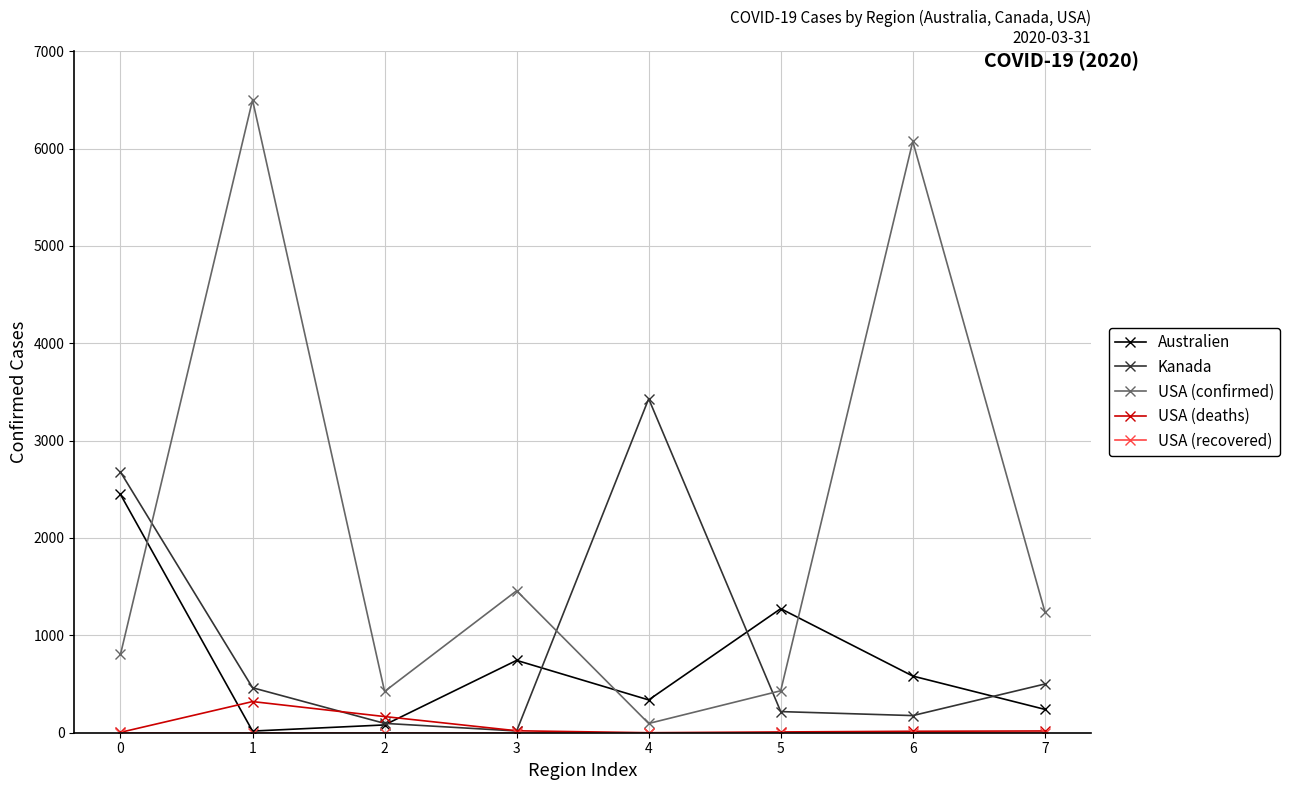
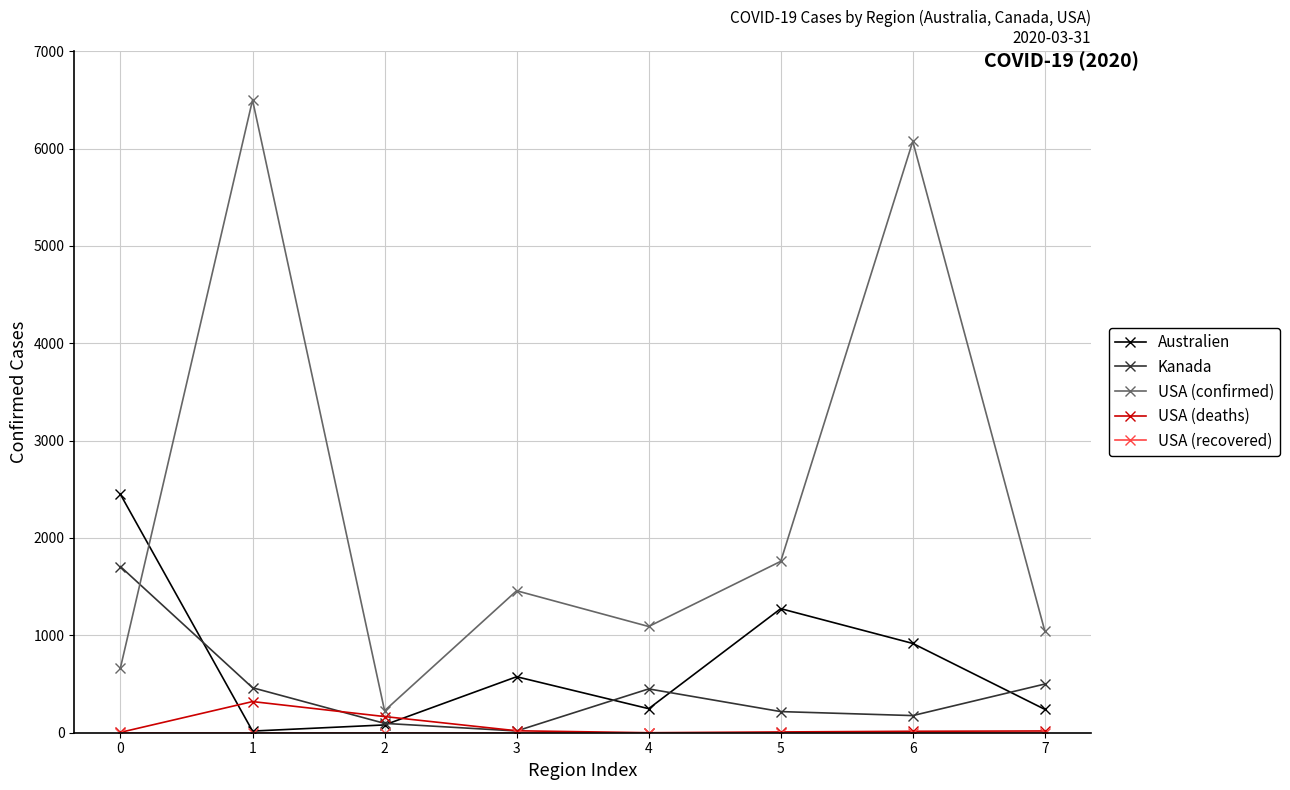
  {
    "Australien": {
      "0": 2400,
-     "3": 700,
-     "4": 300,
+     "3": 600,
+     "4": 200,
      "5": 1300,
-     "6": 600,
+     "6": 900,
      "7": 200
    },
    "Kanada": {
-     "0": 2700,
+     "0": 1700,
      "1": 500,
-     "4": 3400,
+     "4": 500,
      "5": 200,
      "6": 200,
      "7": 500
    },
    "USA (confirmed)": {
-     "0": 800,
+     "0": 700,
      "1": 6500,
-     "2": 400,
+     "2": 200,
      "3": 1500,
-     "4": 100,
-     "5": 400,
+     "4": 1100,
+     "5": 1800,
      "6": 6100,
-     "7": 1200
+     "7": 1000
    },
    "USA (deaths)": {
      "1": 300,
      "2": 200
    },
    "USA (recovered)": {
      "2": 0
    }
  }
